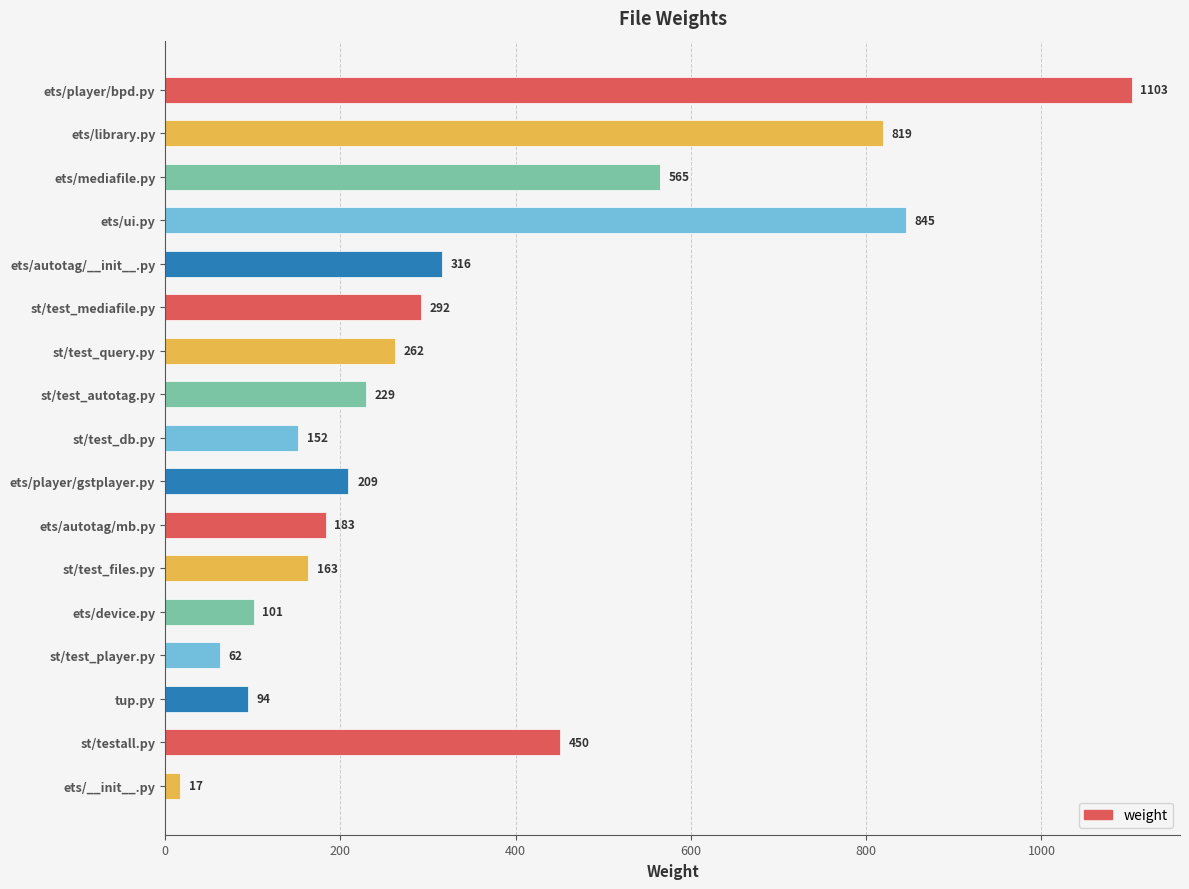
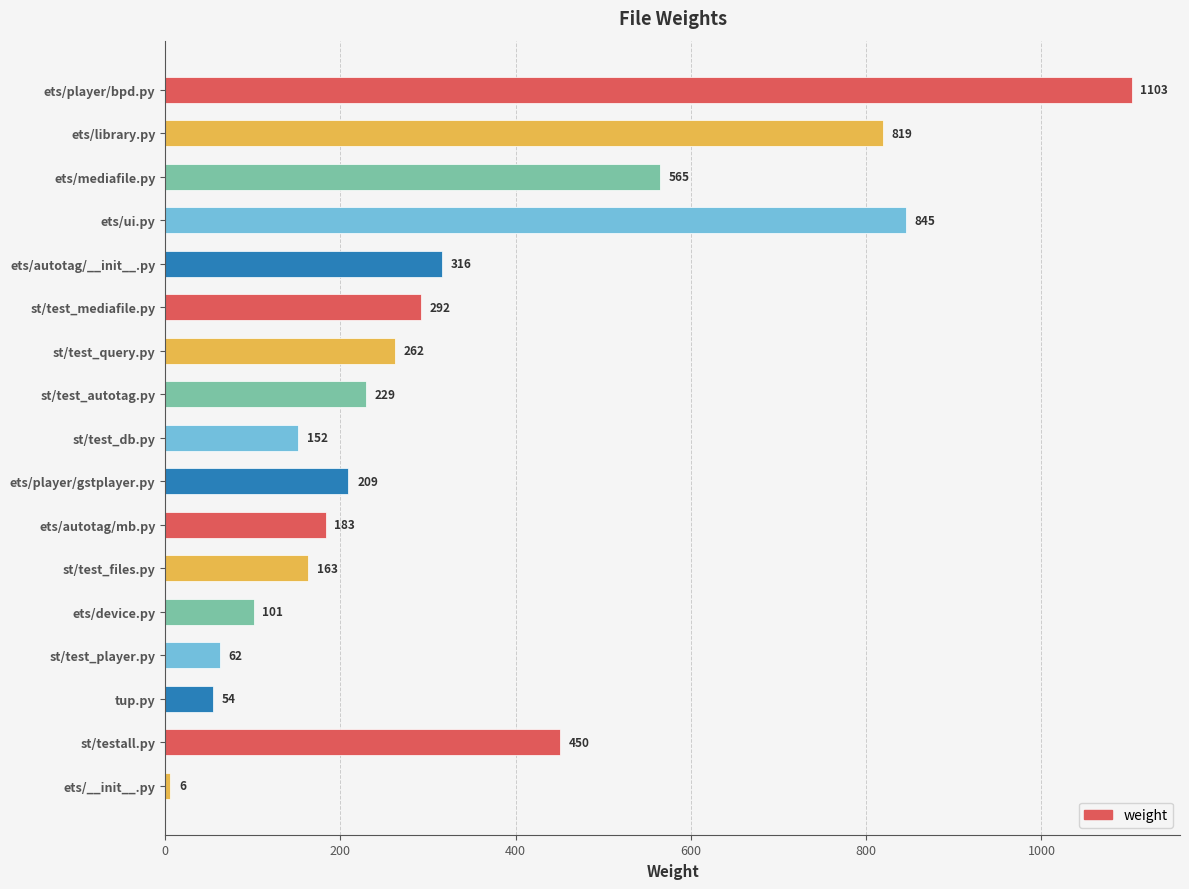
  {
    "ets/player/bpd.py": 1103,
    "ets/library.py": 819,
    "ets/mediafile.py": 565,
    "ets/ui.py": 845,
    "ets/autotag/__init__.py": 316,
    "st/test_mediafile.py": 292,
    "st/test_query.py": 262,
    "st/test_autotag.py": 229,
    "st/test_db.py": 152,
    "ets/player/gstplayer.py": 209,
    "ets/autotag/mb.py": 183,
    "st/test_files.py": 163,
    "ets/device.py": 101,
    "st/test_player.py": 62,
-   "tup.py": 94,
+   "tup.py": 54,
    "st/testall.py": 450,
-   "ets/__init__.py": 17
+   "ets/__init__.py": 6
  }
